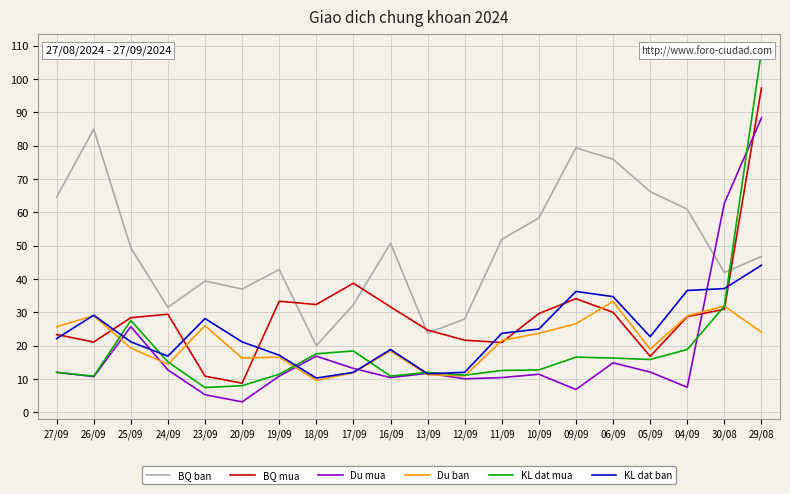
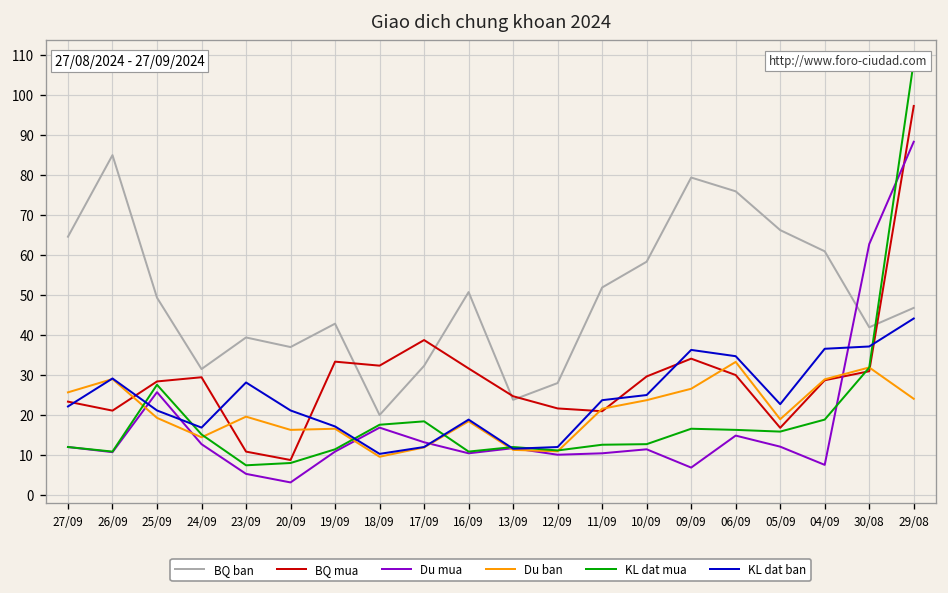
  {
    "BQ ban": {
      "27/09": 65,
      "26/09": 85,
      "25/09": 49,
      "24/09": 32,
      "23/09": 39,
      "20/09": 37,
      "19/09": 43,
      "18/09": 20,
      "17/09": 32,
      "16/09": 51,
      "13/09": 24,
      "12/09": 28,
      "11/09": 52,
      "10/09": 58,
      "09/09": 79,
      "06/09": 76,
      "05/09": 66,
      "04/09": 61,
      "30/08": 42,
      "29/08": 47
    },
    "BQ mua": {
      "27/09": 23,
      "26/09": 21,
      "25/09": 28,
      "24/09": 29,
      "23/09": 11,
      "19/09": 33,
      "18/09": 32,
      "17/09": 39,
      "16/09": 32,
      "13/09": 25,
      "12/09": 22,
      "10/09": 30,
      "09/09": 34,
      "06/09": 30,
      "05/09": 17,
      "30/08": 31,
      "29/08": 97
    },
    "Du mua": {
      "25/09": 26,
      "24/09": 13,
      "23/09": 5,
      "20/09": 3,
      "17/09": 13,
      "12/09": 10,
      "11/09": 10,
      "10/09": 11,
      "09/09": 7,
      "06/09": 15,
      "05/09": 12,
      "04/09": 8,
      "30/08": 63,
      "29/08": 88
    },
    "Du ban": {
      "27/09": 26,
      "25/09": 19,
-     "23/09": 26,
+     "23/09": 20,
      "20/09": 16,
      "10/09": 24,
      "09/09": 27,
      "06/09": 33,
      "05/09": 19,
      "29/08": 24
    },
    "KL dat mua": {
      "25/09": 28,
      "23/09": 7,
      "17/09": 18,
      "11/09": 13,
      "10/09": 13,
      "09/09": 17,
      "06/09": 16,
      "05/09": 16,
      "04/09": 19
    },
    "KL dat ban": {
      "27/09": 22,
      "25/09": 21,
      "24/09": 17,
      "23/09": 28,
      "20/09": 21,
      "12/09": 12,
      "11/09": 24,
      "10/09": 25,
      "09/09": 36,
      "06/09": 35,
      "05/09": 23,
      "04/09": 37,
      "30/08": 37,
      "29/08": 44
    }
  }
